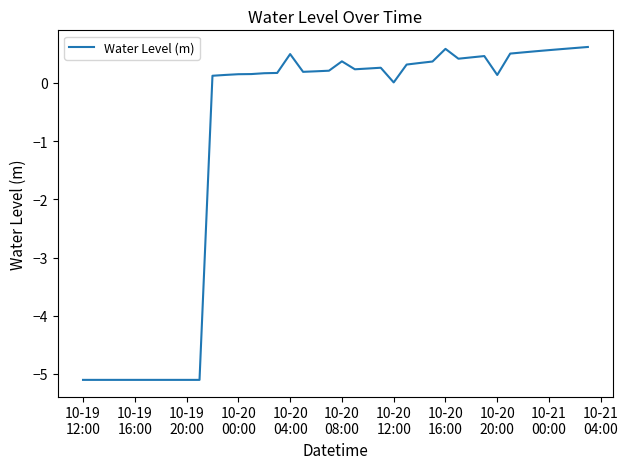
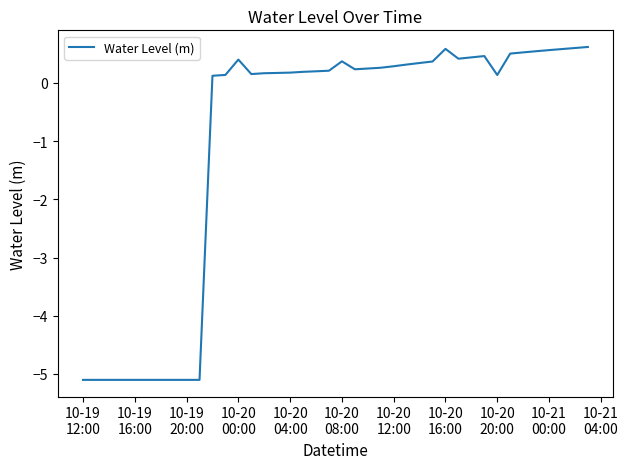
  {
    "10-19 12:00": -5.1,
    "10-19 16:00": -5.1,
    "10-19 20:00": -5.1,
-   "10-20 00:00": 0.1,
-   "10-20 04:00": 0.5,
+   "10-20 00:00": 0.4,
+   "10-20 04:00": 0.2,
    "10-20 08:00": 0.4,
-   "10-20 12:00": 0.0,
+   "10-20 12:00": 0.3,
    "10-20 16:00": 0.6,
    "10-20 20:00": 0.1,
    "10-21 00:00": 0.6
  }
